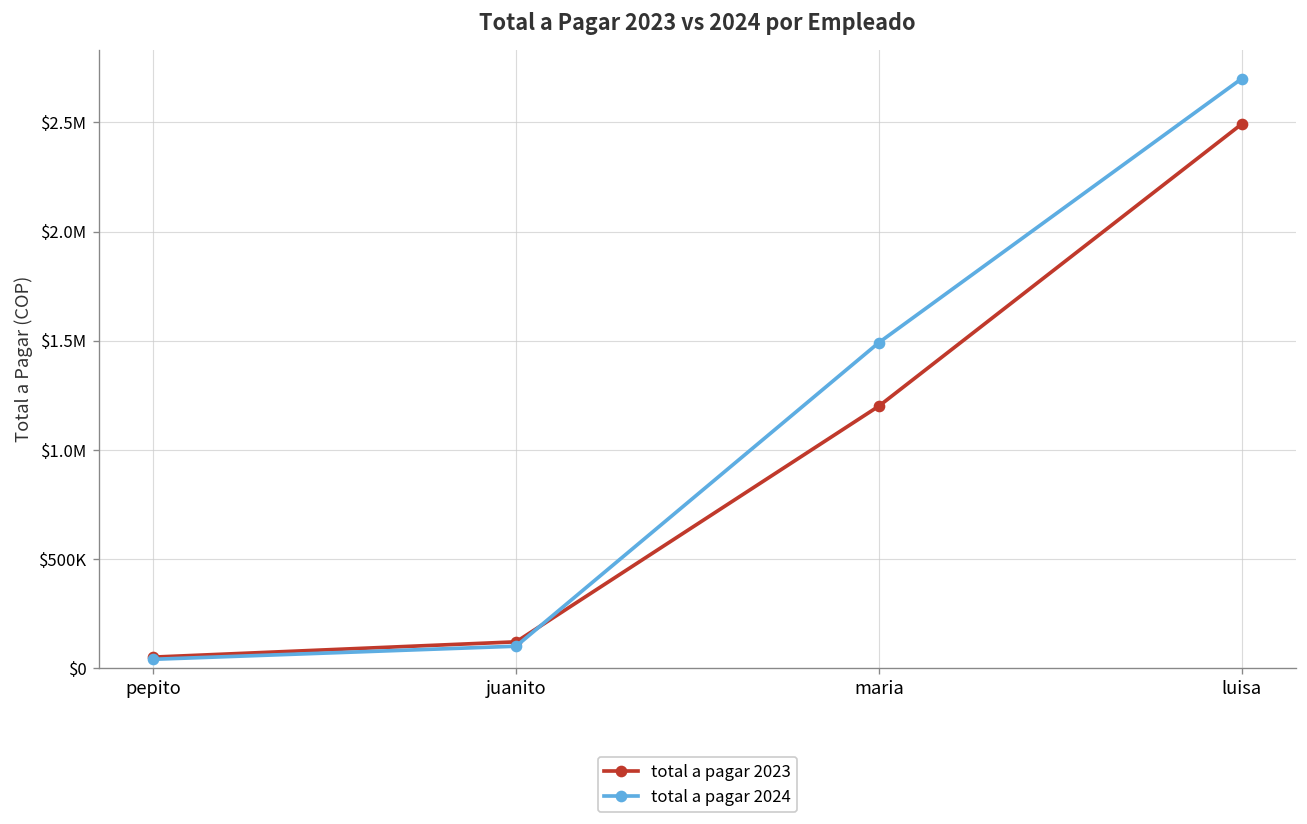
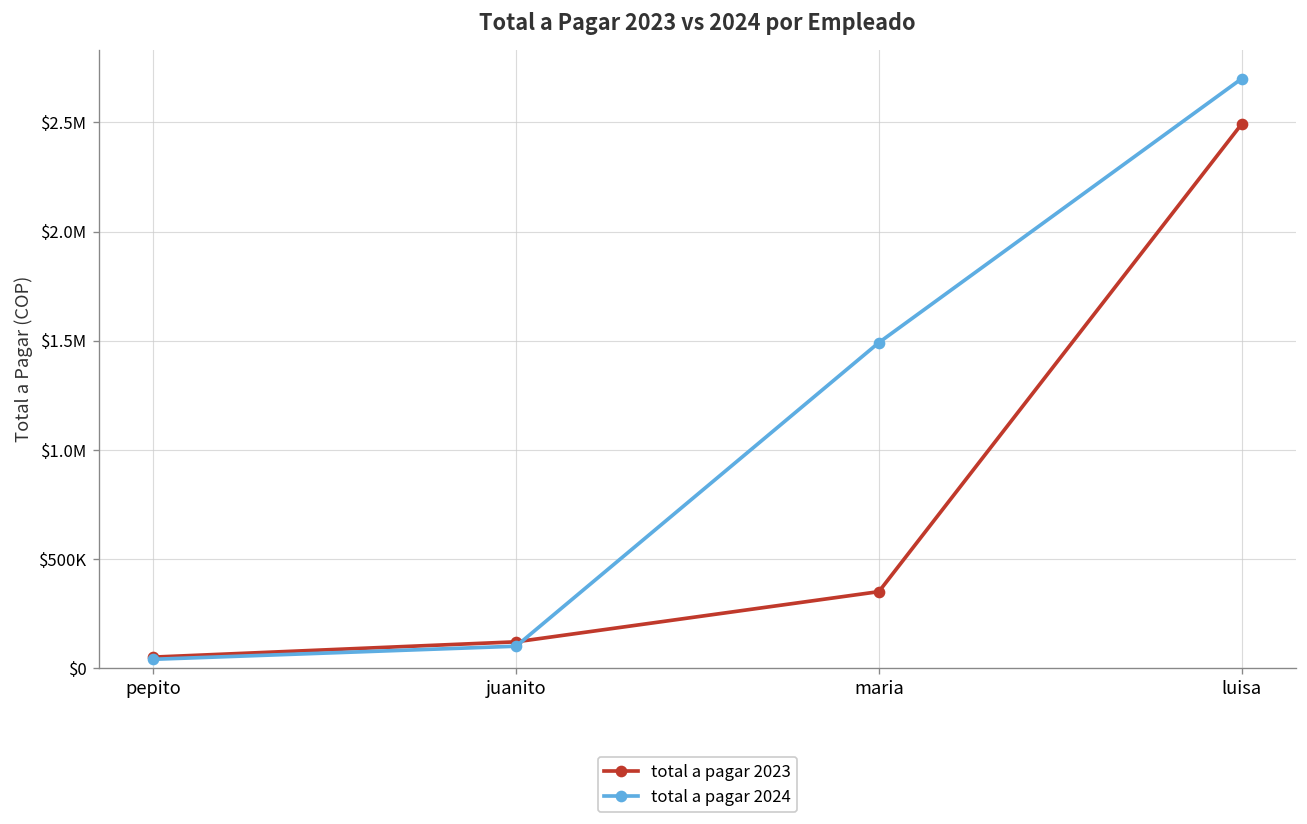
  {
    "total a pagar 2023": {
      "juanito": "$120000",
-     "maria": "$1200000",
+     "maria": "$350000",
      "luisa": "$2490000"
    },
    "total a pagar 2024": {
      "juanito": "$100000",
      "maria": "$1490000",
      "luisa": "$2700000"
    }
  }
